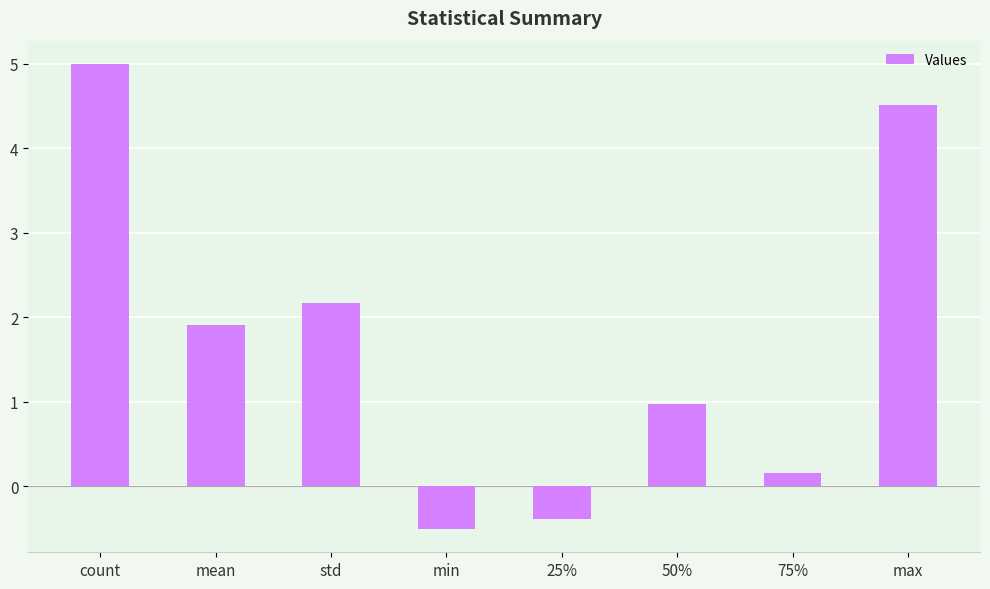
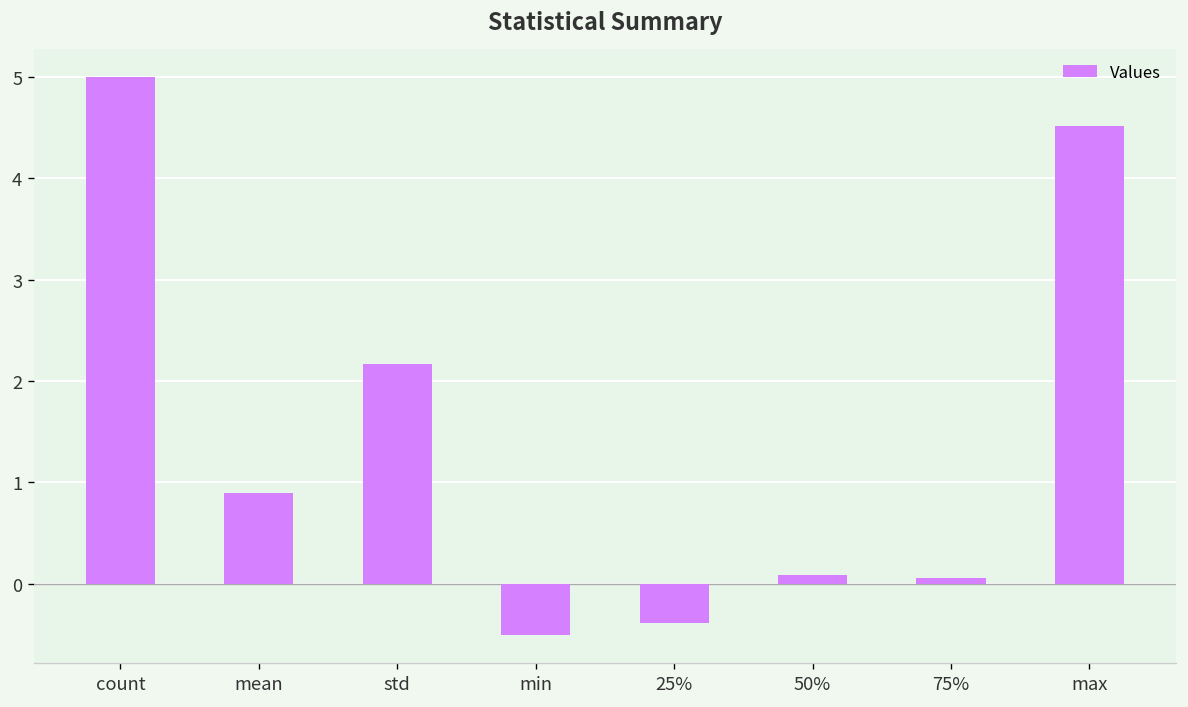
  {
    "count": 5.0,
-   "mean": 1.9,
+   "mean": 0.9,
    "std": 2.2,
    "min": -0.5,
    "25%": -0.4,
-   "50%": 1.0,
-   "75%": 0.2,
+   "50%": 0.1,
+   "75%": 0.1,
    "max": 4.5
  }
